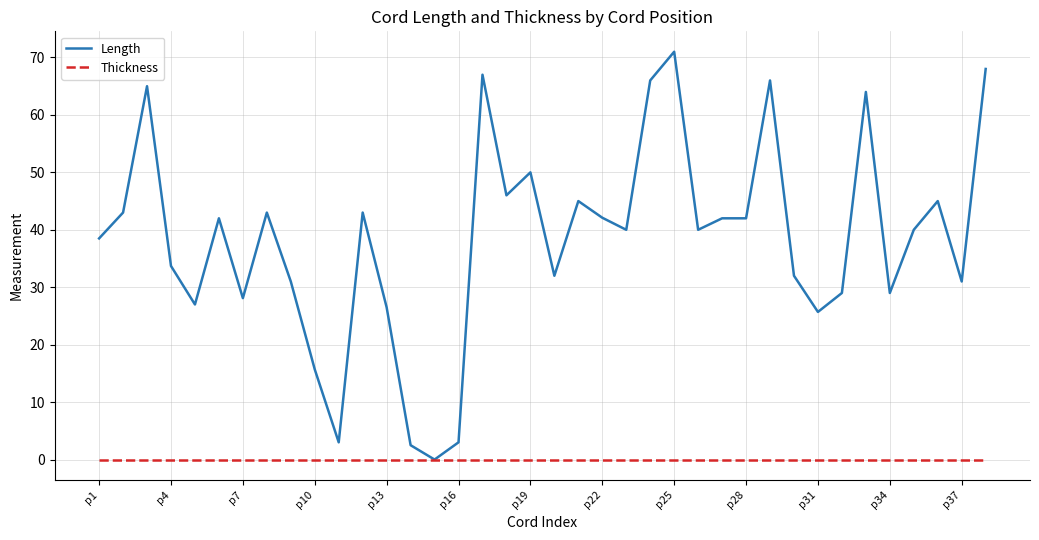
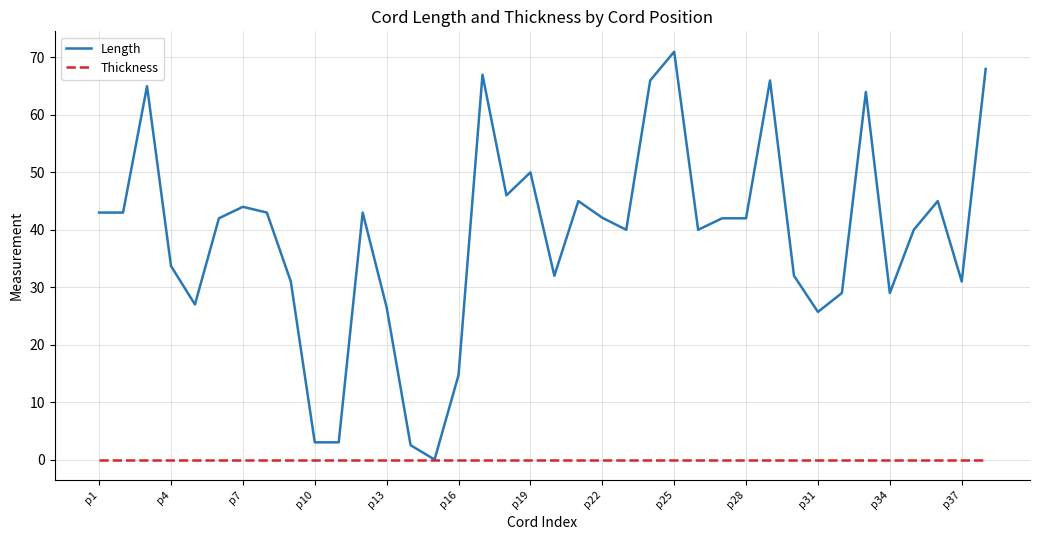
  {
    "Length": {
-     "p1": 39,
+     "p1": 43,
      "p4": 34,
-     "p7": 28,
-     "p10": 16,
+     "p7": 44,
+     "p10": 3,
      "p13": 27,
-     "p16": 3,
+     "p16": 15,
      "p19": 50,
      "p22": 42,
      "p25": 71,
      "p28": 42,
      "p31": 26,
      "p34": 29,
      "p37": 31
    },
    "Thickness": {
      "p1": 0,
      "p4": 0,
      "p7": 0,
      "p10": 0,
      "p13": 0,
      "p16": 0,
      "p19": 0,
      "p22": 0,
      "p25": 0,
      "p28": 0,
      "p31": 0,
      "p34": 0,
      "p37": 0
    }
  }
